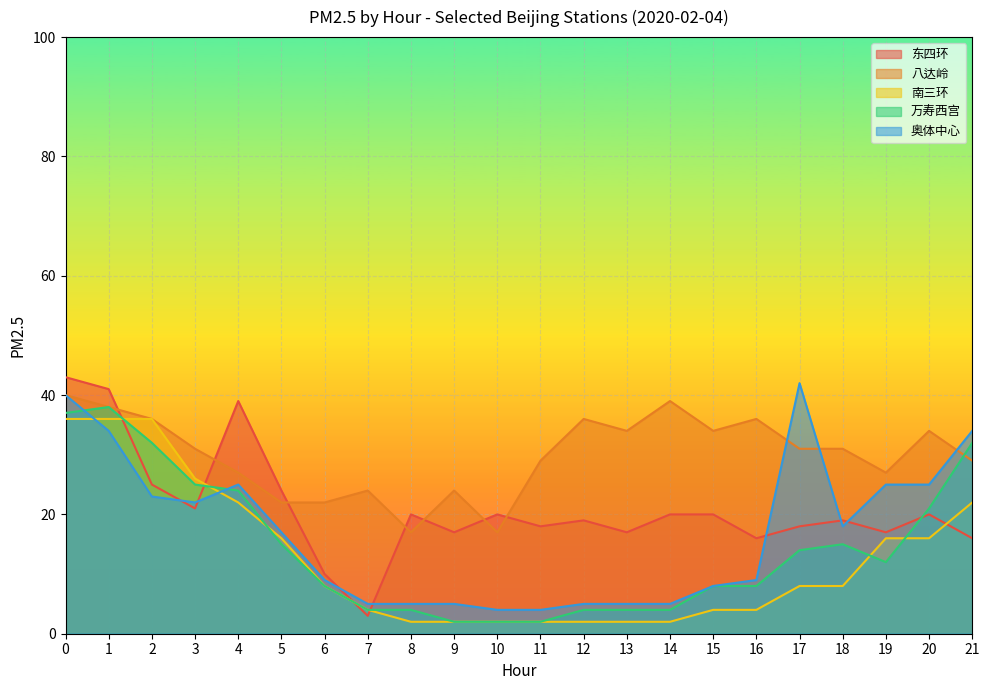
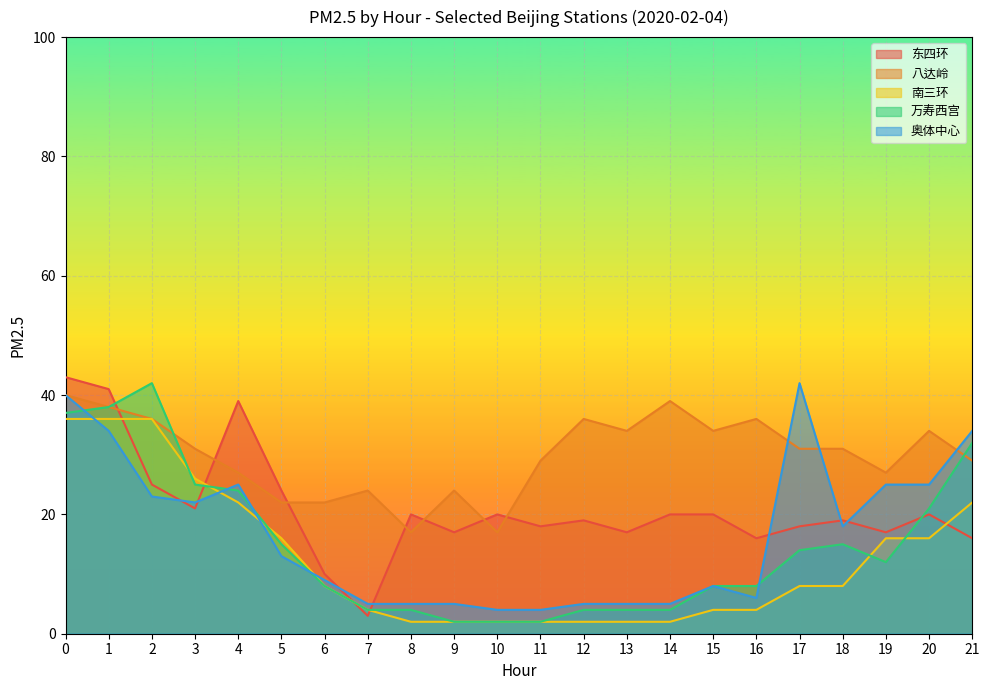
  {
    "南三环": {
      "0": 36,
      "1": 36,
      "3": 26,
      "4": 22,
      "5": 16,
      "8": 2,
      "12": 2,
      "13": 2,
      "14": 2,
      "15": 4,
      "16": 4,
      "17": 8,
      "18": 8,
      "19": 16,
      "20": 16,
      "21": 22
    },
    "万寿西宫": {
      "0": 37,
-     "2": 32,
+     "2": 42,
      "3": 25,
      "4": 24,
      "5": 15,
      "8": 4,
      "12": 4,
      "13": 4,
      "14": 4,
      "16": 8,
      "17": 14,
      "18": 15,
      "19": 12,
      "20": 21,
      "21": 32
    },
    "奥体中心": {
      "1": 34,
      "2": 23,
      "3": 22,
      "4": 25,
-     "5": 17,
+     "5": 13,
      "6": 9,
      "7": 5,
      "8": 5,
      "9": 5,
      "10": 4,
      "11": 4,
      "12": 5,
      "13": 5,
      "14": 5,
-     "16": 9,
+     "16": 6,
      "17": 42,
      "18": 18,
      "19": 25,
      "20": 25,
      "21": 34
    }
  }
